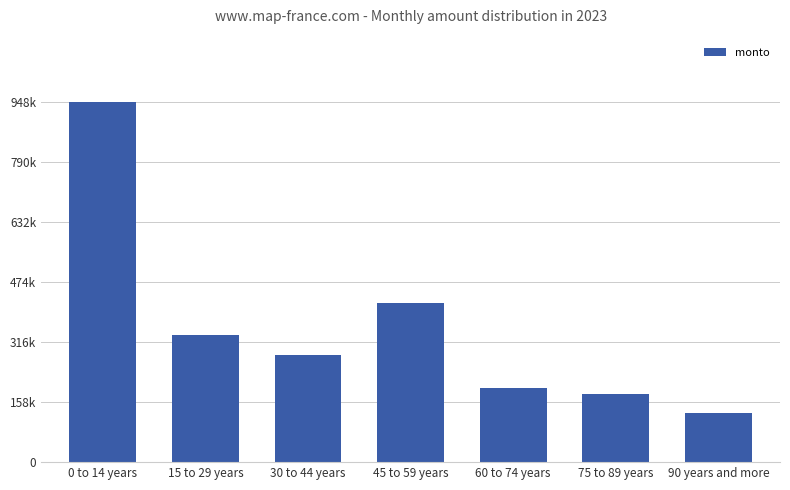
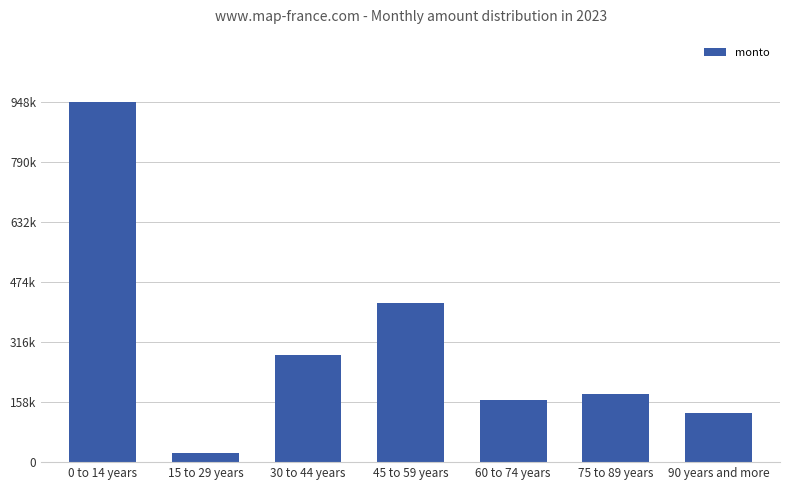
  {
    "0 to 14 years": 950000,
-   "15 to 29 years": 340000,
+   "15 to 29 years": 20000,
    "30 to 44 years": 280000,
    "45 to 59 years": 420000,
-   "60 to 74 years": 200000,
+   "60 to 74 years": 160000,
    "75 to 89 years": 180000,
    "90 years and more": 130000
  }
